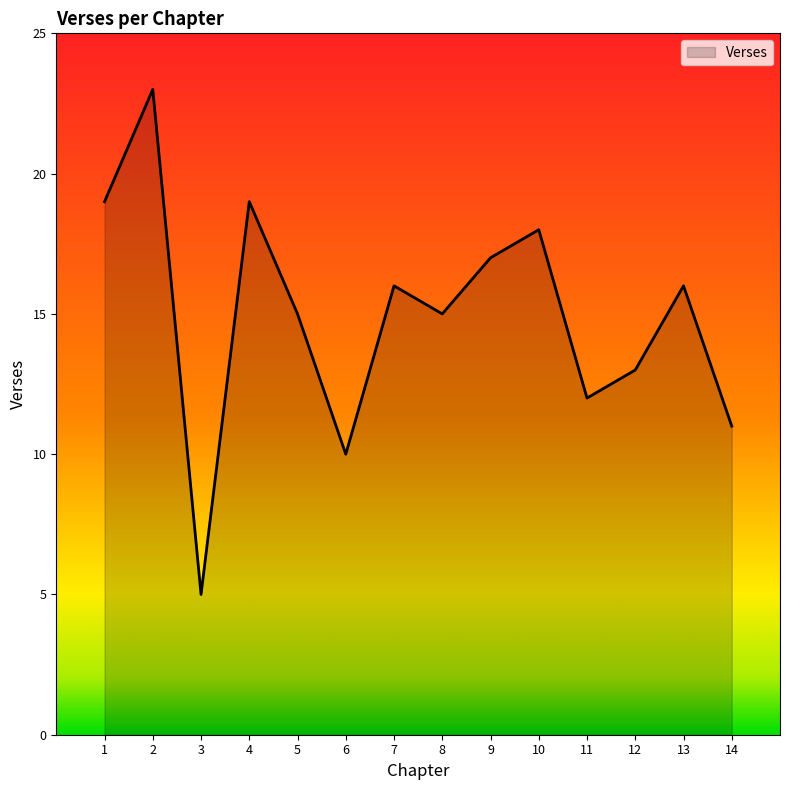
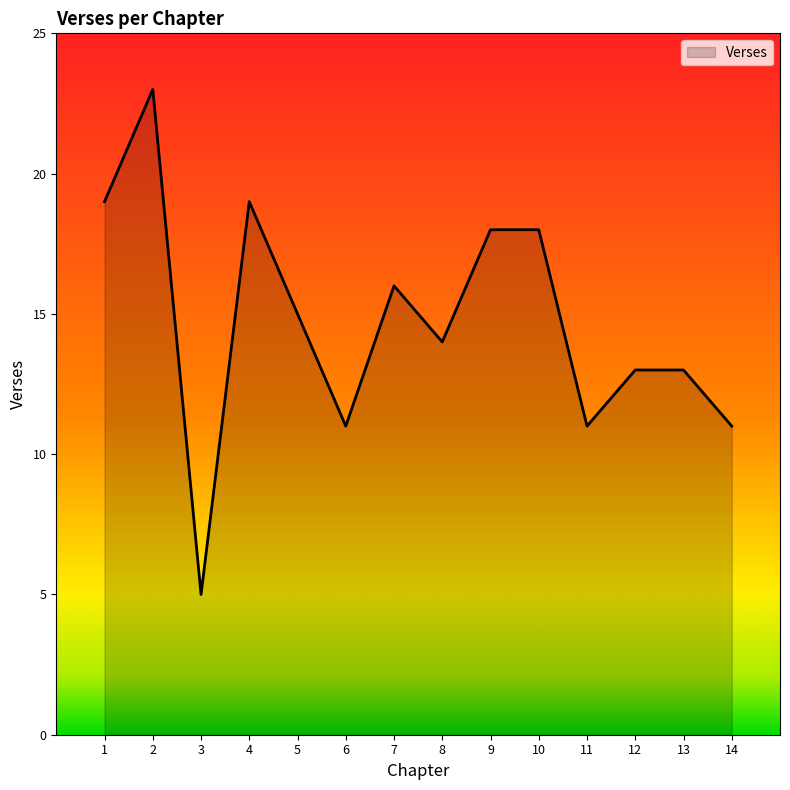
  {
    "1": 19,
    "2": 23,
    "3": 5,
    "4": 19,
    "5": 15,
-   "6": 10,
+   "6": 11,
    "7": 16,
-   "8": 15,
-   "9": 17,
+   "8": 14,
+   "9": 18,
    "10": 18,
-   "11": 12,
+   "11": 11,
    "12": 13,
-   "13": 16,
+   "13": 13,
    "14": 11
  }
